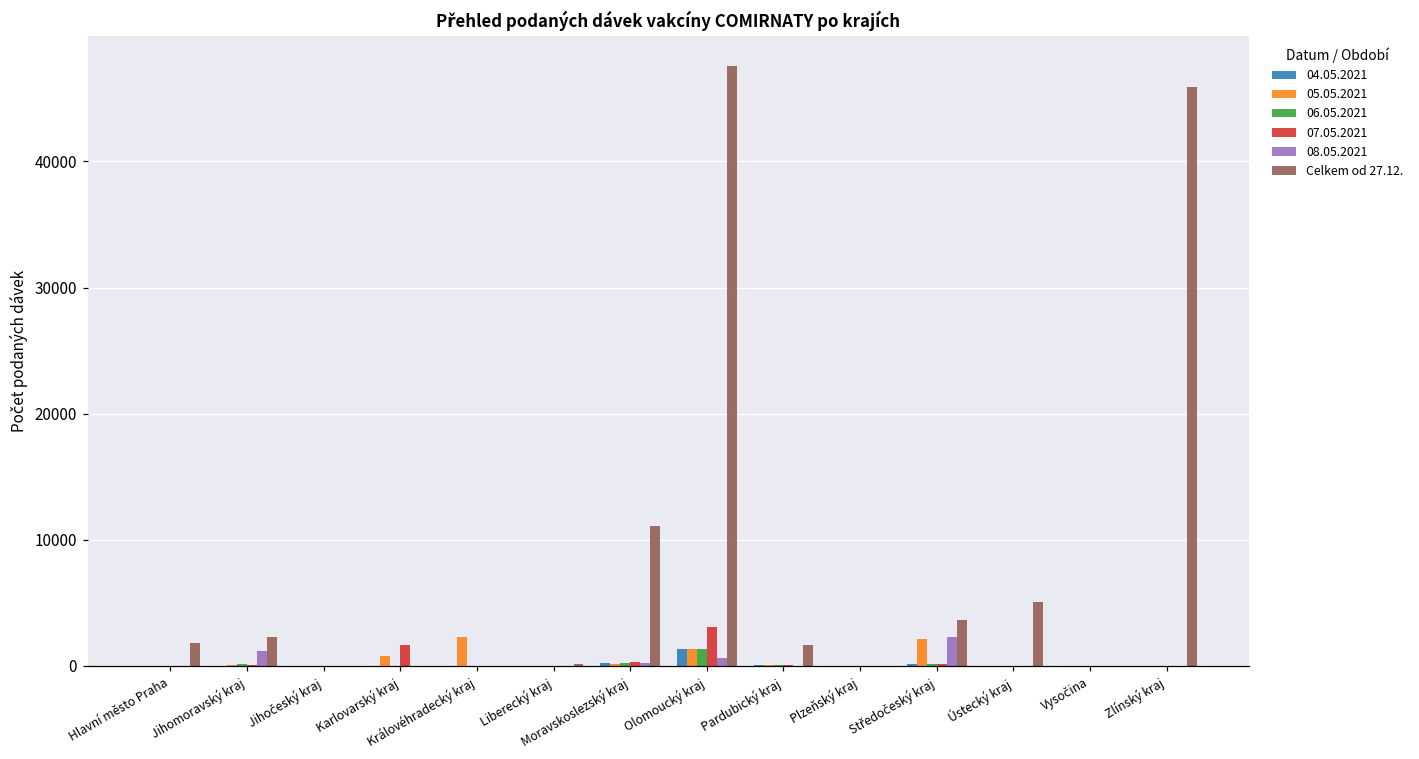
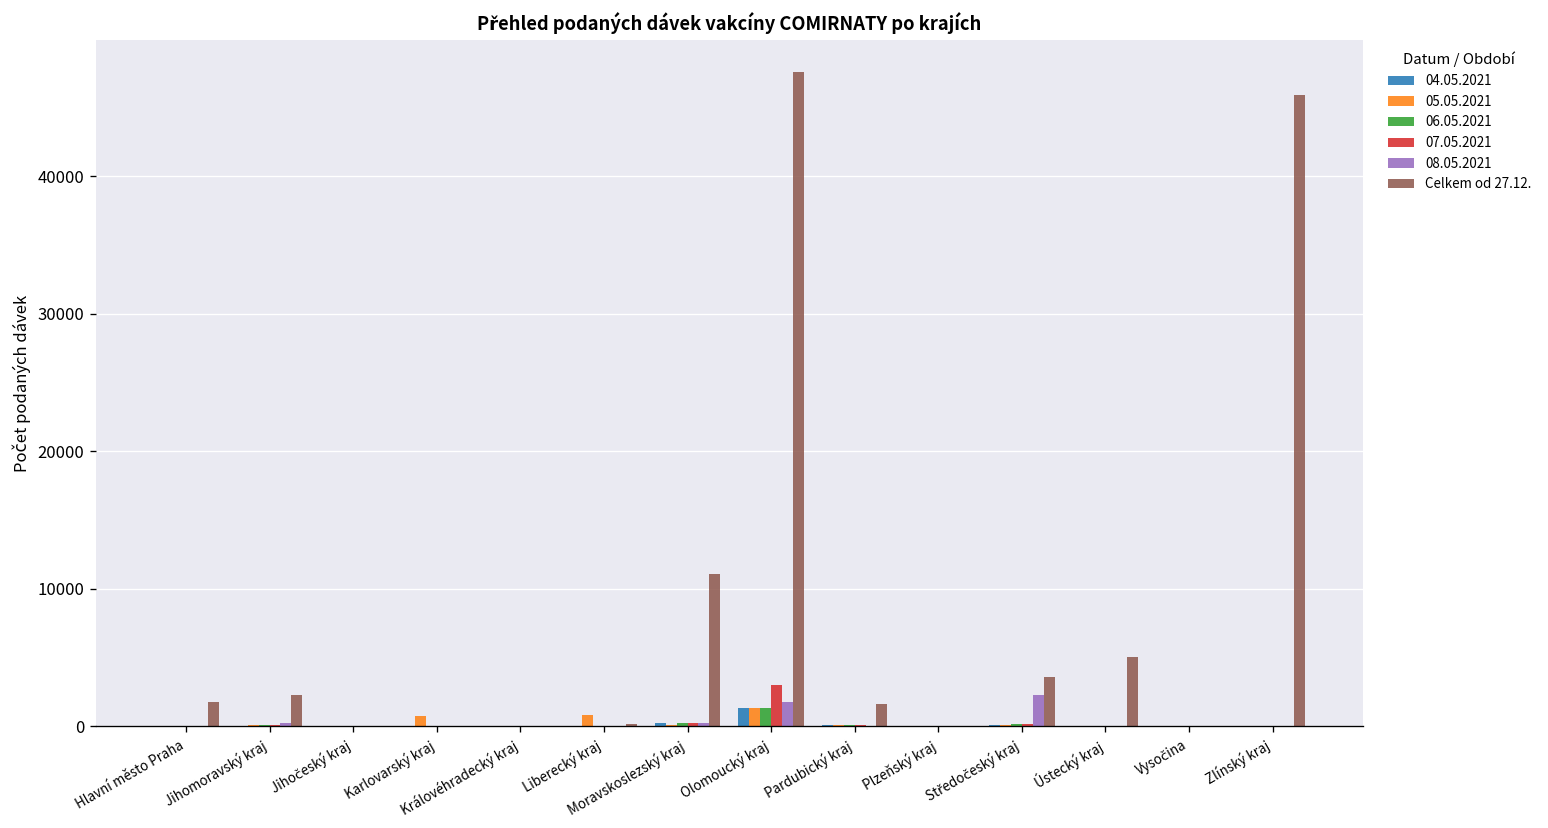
  {
    "04.05.2021": {
      "Hlavní město Praha": 0,
      "Jihočeský kraj": 0,
      "Karlovarský kraj": 0,
      "Královéhradecký kraj": 0,
      "Liberecký kraj": 0,
      "Olomoucký kraj": 1400,
      "Plzeňský kraj": 0,
      "Ústecký kraj": 0,
      "Vysočina": 0,
      "Zlínský kraj": 0
    },
    "05.05.2021": {
      "Hlavní město Praha": 0,
      "Jihočeský kraj": 0,
      "Karlovarský kraj": 800,
-     "Královéhradecký kraj": 2300,
-     "Liberecký kraj": 0,
+     "Královéhradecký kraj": 0,
+     "Liberecký kraj": 800,
      "Olomoucký kraj": 1400,
      "Plzeňský kraj": 0,
-     "Středočeský kraj": 2200,
+     "Středočeský kraj": 100,
      "Vysočina": 0,
      "Zlínský kraj": 0
    },
    "06.05.2021": {
      "Hlavní město Praha": 0,
      "Jihočeský kraj": 0,
      "Karlovarský kraj": 0,
      "Královéhradecký kraj": 0,
      "Liberecký kraj": 0,
      "Moravskoslezský kraj": 200,
      "Olomoucký kraj": 1400,
      "Plzeňský kraj": 0,
      "Ústecký kraj": 0,
      "Vysočina": 0,
      "Zlínský kraj": 0
    },
    "07.05.2021": {
      "Hlavní město Praha": 0,
      "Jihočeský kraj": 0,
-     "Karlovarský kraj": 1600,
+     "Karlovarský kraj": 0,
      "Královéhradecký kraj": 0,
      "Liberecký kraj": 0,
      "Moravskoslezský kraj": 300,
      "Olomoucký kraj": 3000,
      "Plzeňský kraj": 0,
      "Vysočina": 0,
      "Zlínský kraj": 0
    },
    "08.05.2021": {
      "Hlavní město Praha": 0,
-     "Jihomoravský kraj": 1100,
+     "Jihomoravský kraj": 200,
      "Jihočeský kraj": 0,
      "Karlovarský kraj": 0,
      "Královéhradecký kraj": 0,
      "Liberecký kraj": 0,
-     "Olomoucký kraj": 600,
+     "Olomoucký kraj": 1800,
      "Pardubický kraj": 0,
      "Plzeňský kraj": 0,
      "Středočeský kraj": 2300,
      "Ústecký kraj": 0,
      "Vysočina": 0,
      "Zlínský kraj": 0
    },
    "Celkem od 27.12.": {
      "Hlavní město Praha": 1800,
      "Jihomoravský kraj": 2300,
      "Jihočeský kraj": 0,
      "Královéhradecký kraj": 0,
      "Moravskoslezský kraj": 11100,
      "Olomoucký kraj": 47500,
      "Pardubický kraj": 1600,
      "Plzeňský kraj": 0,
      "Středočeský kraj": 3600,
      "Ústecký kraj": 5000,
      "Vysočina": 0,
      "Zlínský kraj": 45900
    }
  }
